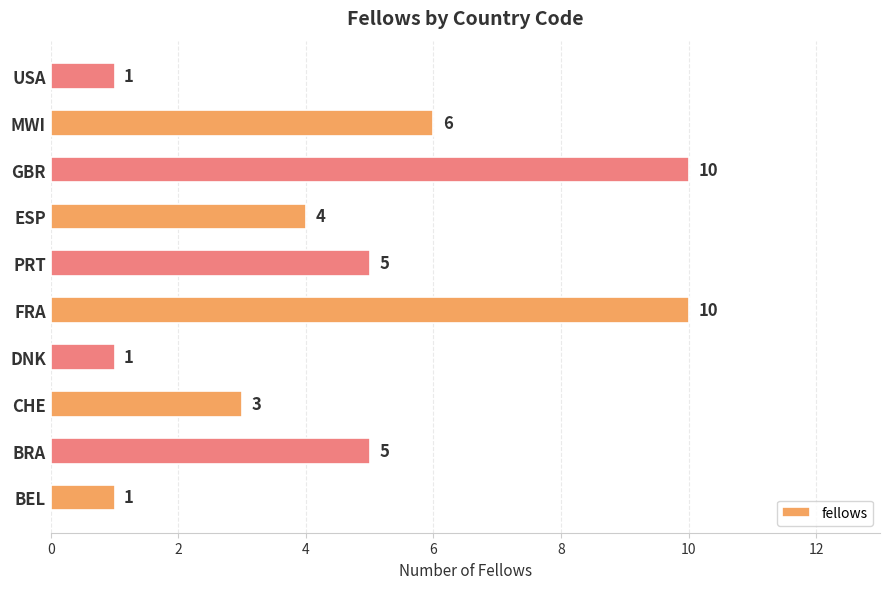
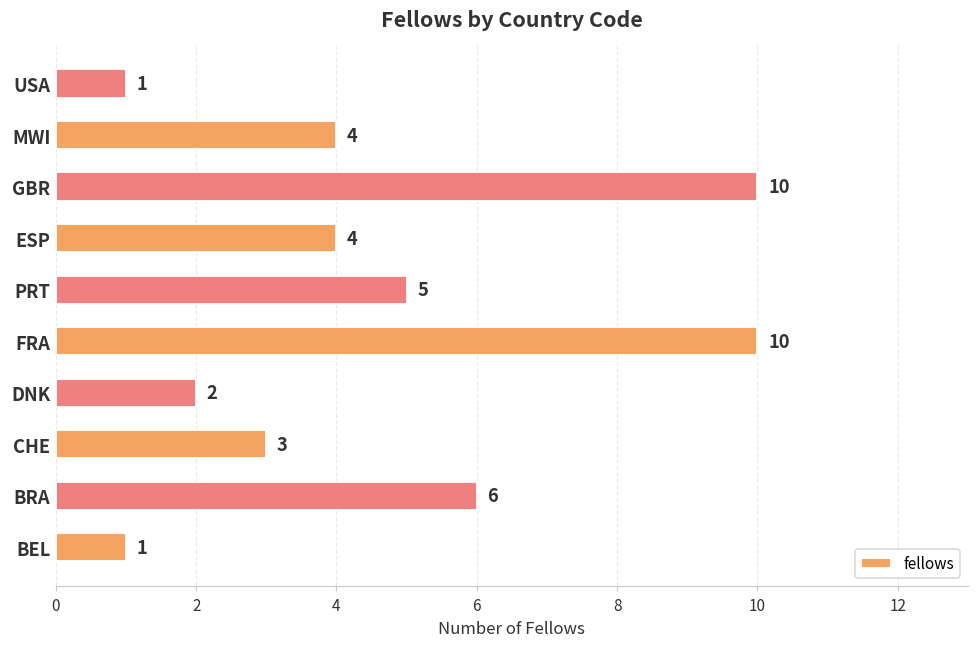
  {
    "USA": 1,
-   "MWI": 6,
+   "MWI": 4,
    "GBR": 10,
    "ESP": 4,
    "PRT": 5,
    "FRA": 10,
-   "DNK": 1,
+   "DNK": 2,
    "CHE": 3,
-   "BRA": 5,
+   "BRA": 6,
    "BEL": 1
  }
